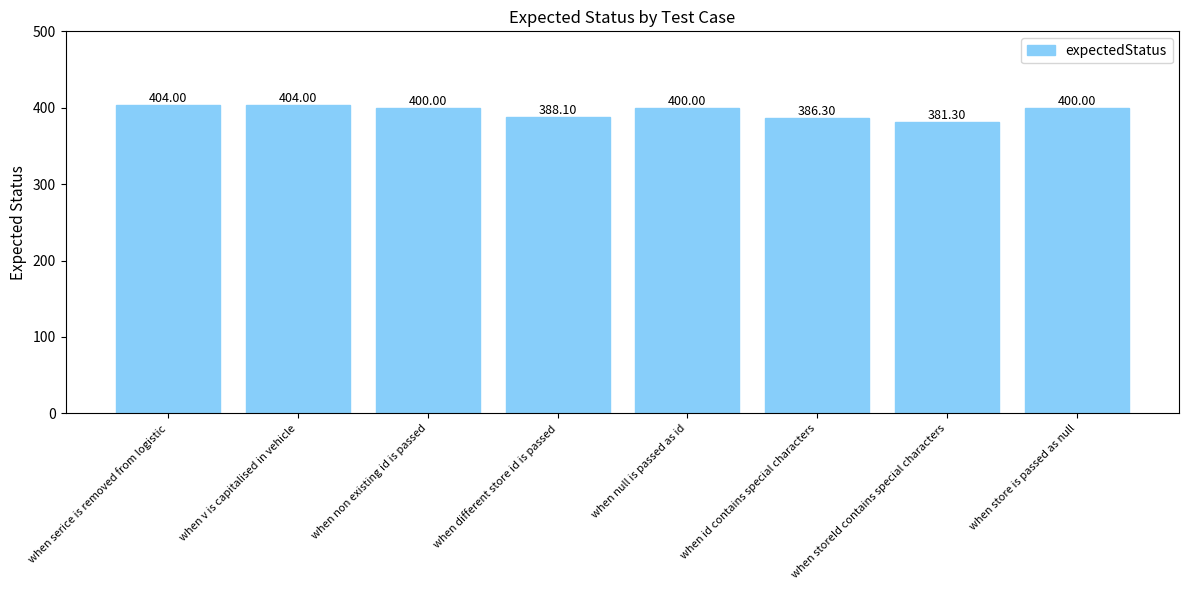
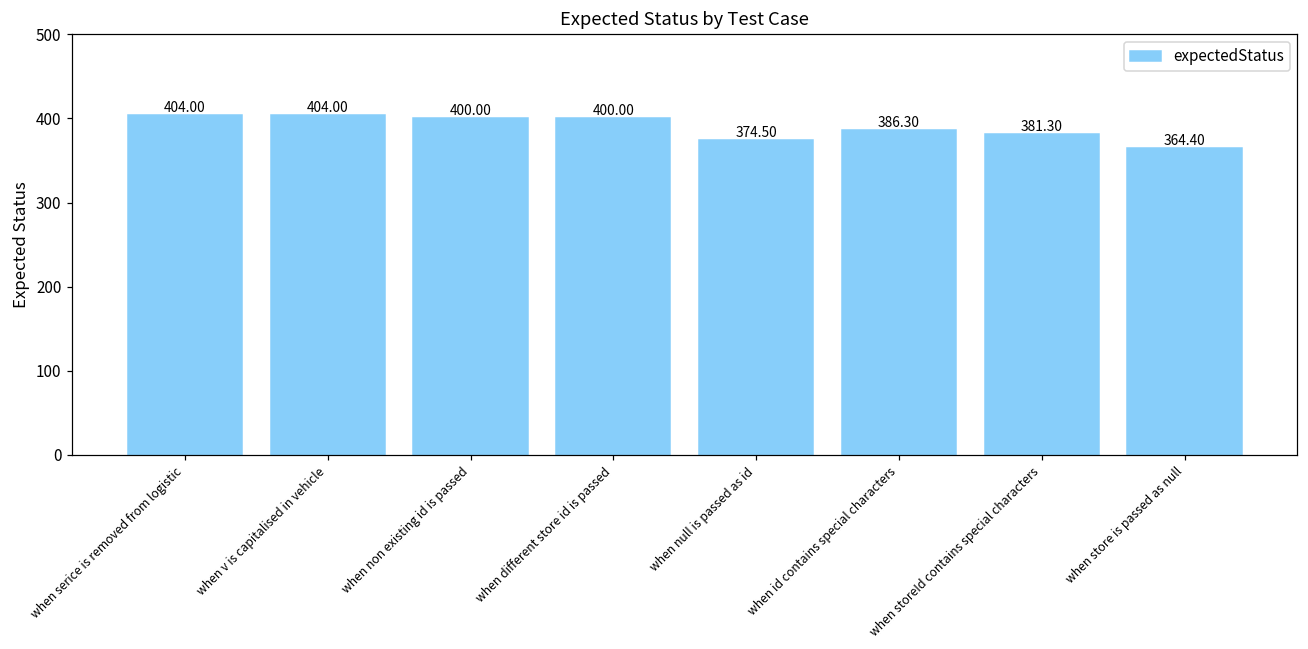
  {
    "when serice is removed from logistic": 404.00,
    "when v is capitalised in vehicle": 404.00,
    "when non existing id is passed": 400.00,
-   "when different store id is passed": 388.10,
-   "when null is passed as id": 400.00,
+   "when different store id is passed": 400.00,
+   "when null is passed as id": 374.50,
    "when id contains special characters": 386.30,
    "when storeId contains special characters": 381.30,
-   "when store is passed as null": 400.00
+   "when store is passed as null": 364.40
  }
